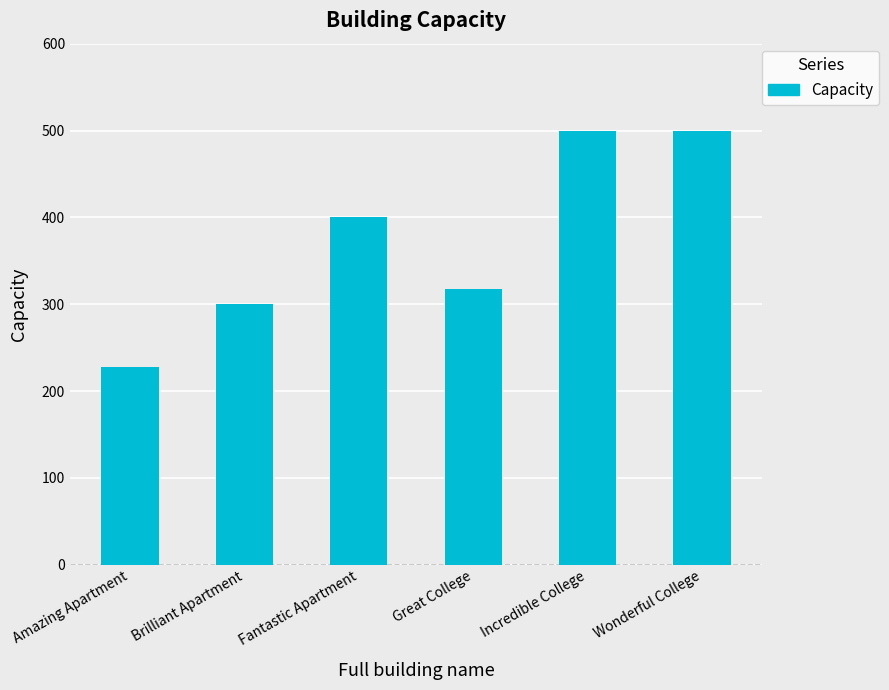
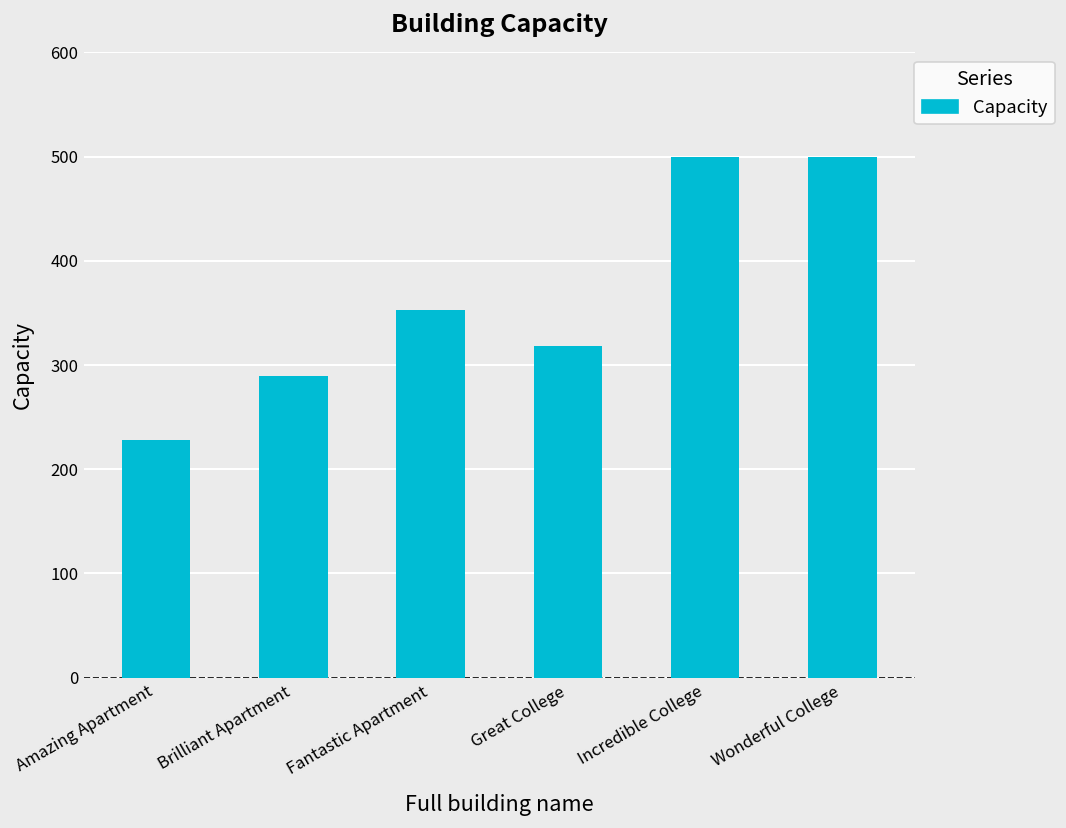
  {
    "Amazing Apartment": 230,
-   "Brilliant Apartment": 300,
-   "Fantastic Apartment": 400,
+   "Brilliant Apartment": 290,
+   "Fantastic Apartment": 350,
    "Great College": 320,
    "Incredible College": 500,
    "Wonderful College": 500
  }
